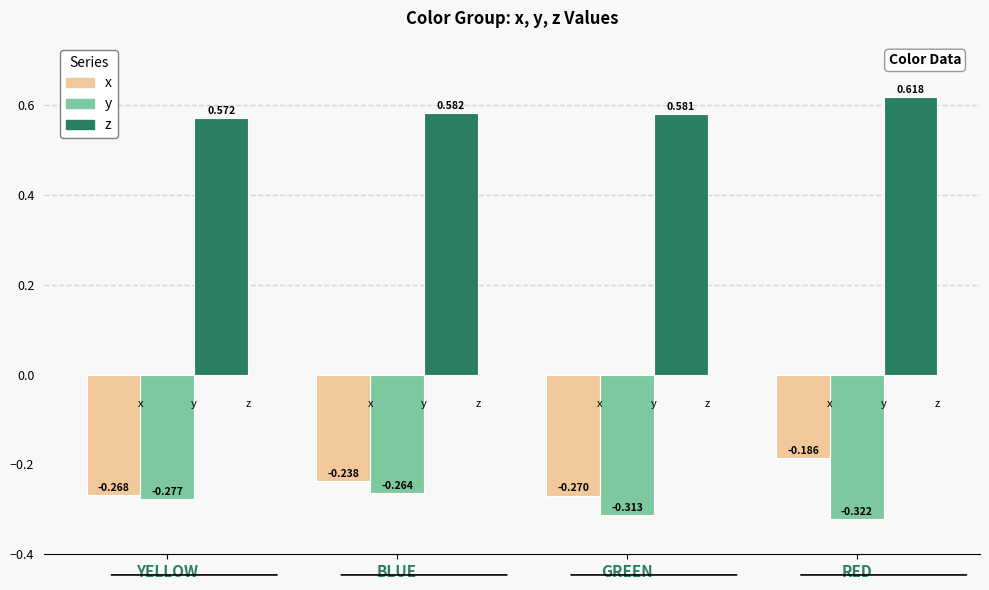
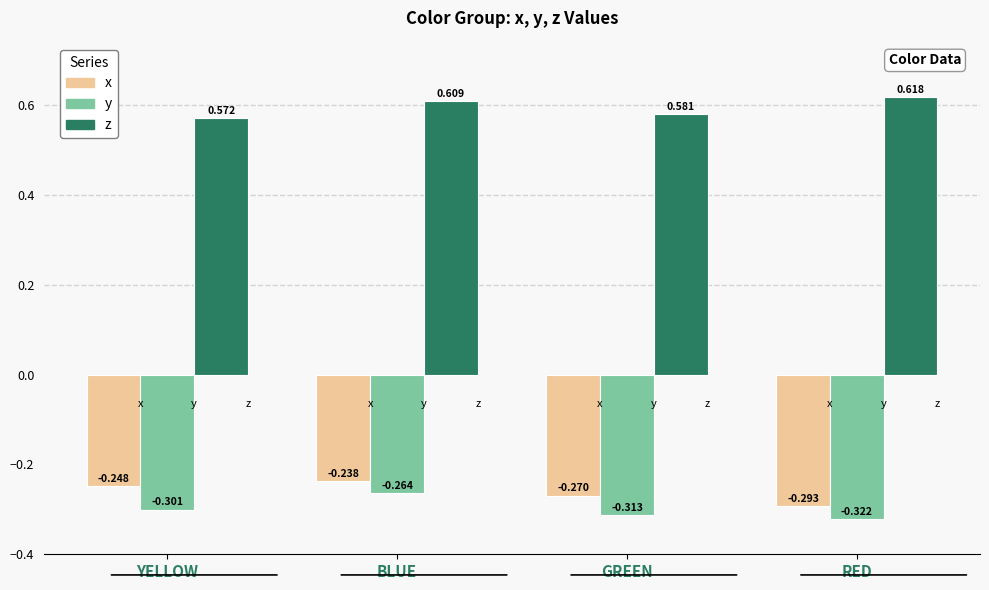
  {
    "x": {
-     "YELLOW": -0.268,
+     "YELLOW": -0.248,
      "BLUE": -0.238,
      "GREEN": -0.270,
-     "RED": -0.186
+     "RED": -0.293
    },
    "y": {
-     "YELLOW": -0.277,
+     "YELLOW": -0.301,
      "BLUE": -0.264,
      "GREEN": -0.313,
      "RED": -0.322
    },
    "z": {
      "YELLOW": 0.572,
-     "BLUE": 0.582,
+     "BLUE": 0.609,
      "GREEN": 0.581,
      "RED": 0.618
    }
  }
